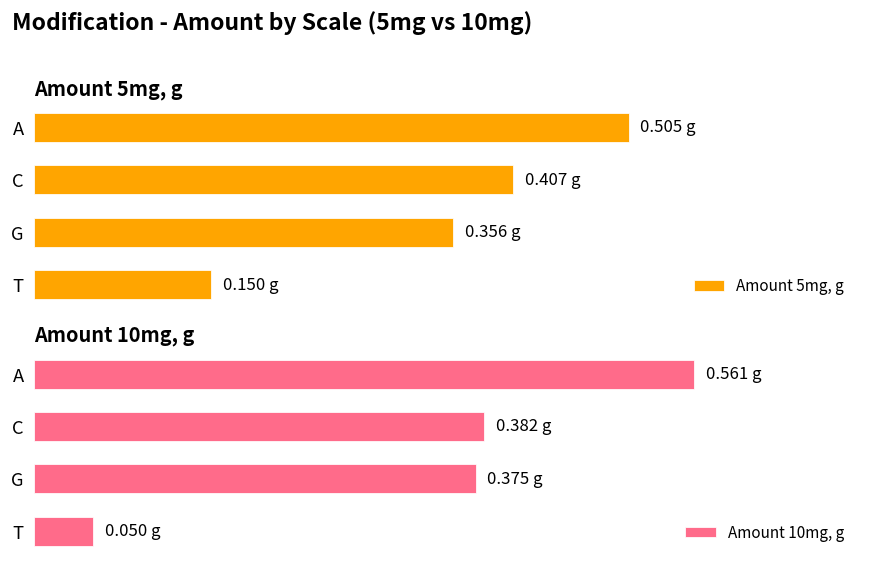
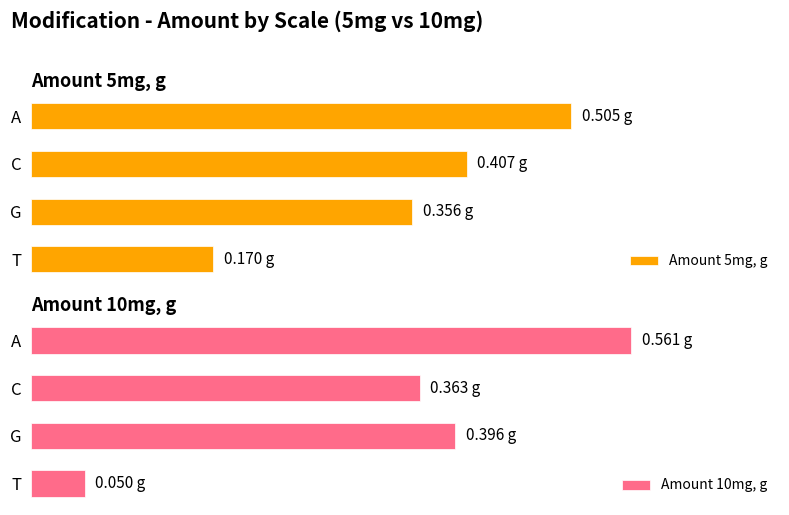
  {
    "Amount 5mg, g": {
      "A": 0.505,
      "C": 0.407,
      "G": 0.356,
-     "T": 0.150
+     "T": 0.170
    },
    "Amount 10mg, g": {
      "A": 0.561,
-     "C": 0.382,
-     "G": 0.375,
+     "C": 0.363,
+     "G": 0.396,
      "T": 0.050
    }
  }
